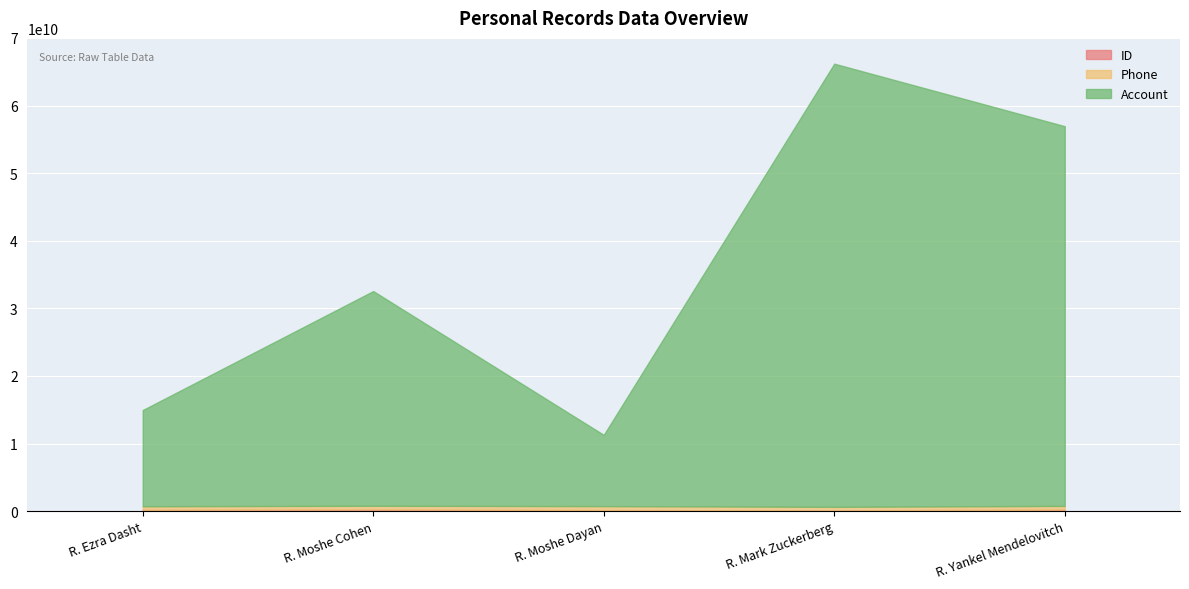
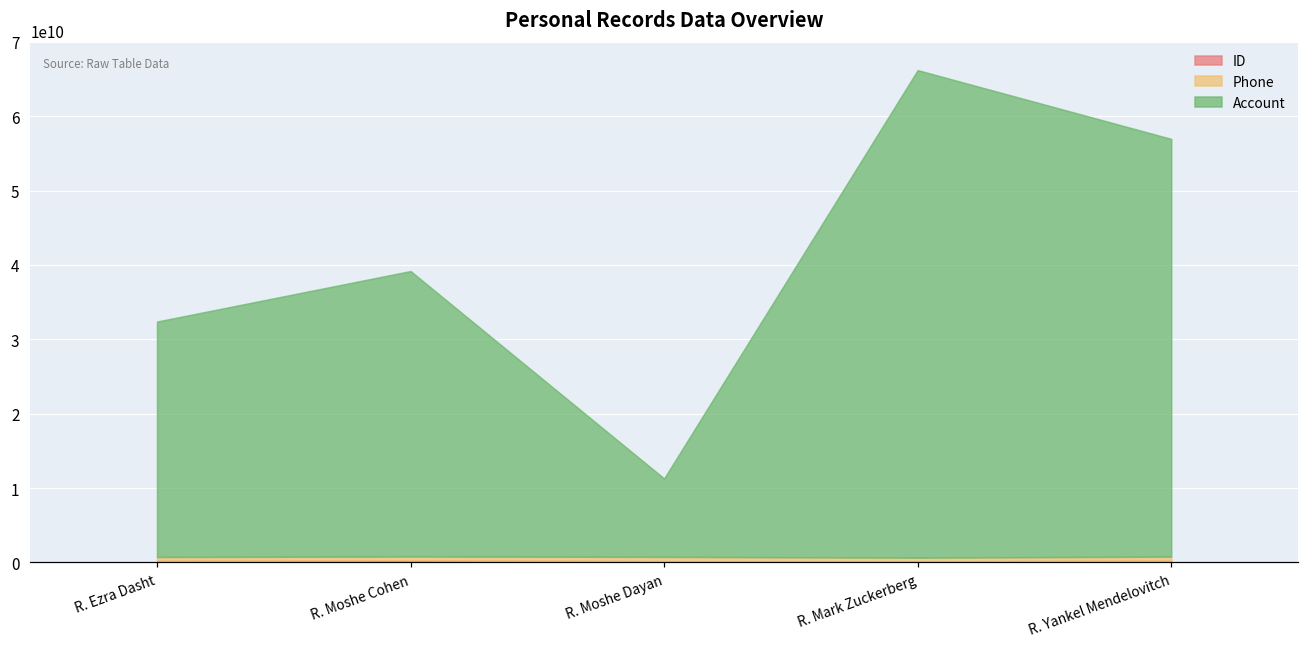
  {
    "Phone": {
      "R. Ezra Dasht": 1000000000,
      "R. Moshe Cohen": 1000000000,
      "R. Moshe Dayan": 1000000000,
      "R. Mark Zuckerberg": 1000000000,
      "R. Yankel Mendelovitch": 1000000000
    },
    "Account": {
-     "R. Ezra Dasht": 14000000000,
-     "R. Moshe Cohen": 32000000000,
+     "R. Ezra Dasht": 32000000000,
+     "R. Moshe Cohen": 38000000000,
      "R. Moshe Dayan": 11000000000,
      "R. Mark Zuckerberg": 66000000000,
      "R. Yankel Mendelovitch": 56000000000
    }
  }
